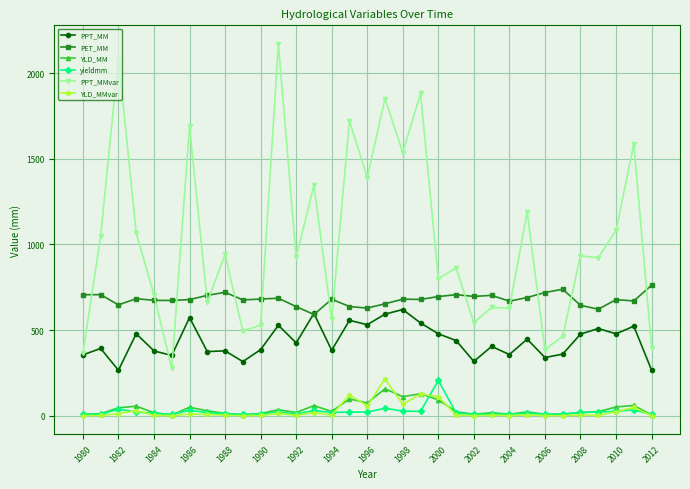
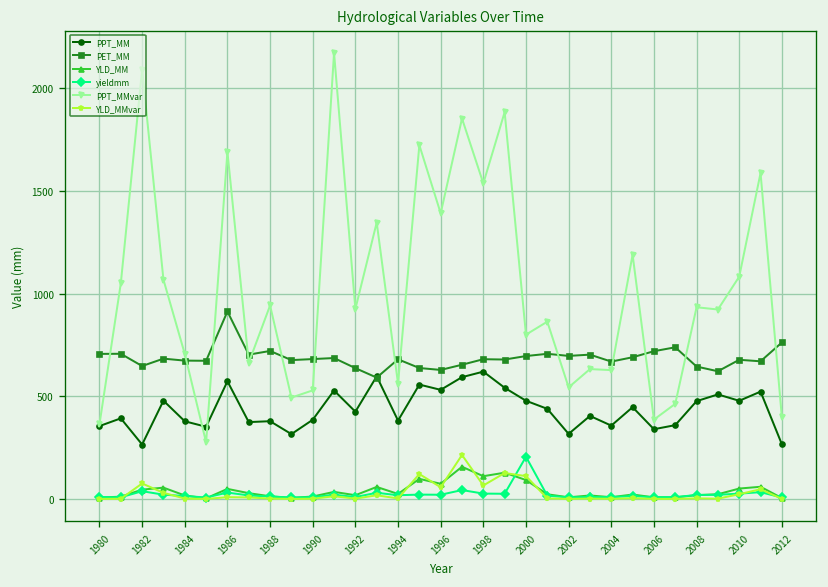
  {
    "PPT_MM": {
      "1982": 260,
      "1984": 380,
      "1986": 570,
      "1988": 380,
      "1990": 390,
      "1992": 420,
      "1994": 380,
      "1996": 530,
      "1998": 620,
      "2000": 480,
      "2002": 320,
      "2004": 360,
      "2006": 340,
      "2008": 480,
      "2010": 480,
      "2012": 270
    },
    "PET_MM": {
      "1980": 710,
      "1982": 650,
      "1984": 670,
-     "1986": 680,
+     "1986": 910,
      "1988": 720,
      "1990": 680,
      "1992": 640,
      "1994": 680,
      "1996": 630,
      "1998": 680,
      "2000": 700,
      "2002": 700,
      "2004": 670,
      "2006": 720,
      "2008": 640,
      "2010": 680,
      "2012": 760
    },
    "YLD_MM": {
      "1986": 50,
      "1996": 70,
      "1998": 110,
      "2000": 90,
      "2010": 50
    },
    "yieldmm": {
      "1986": 30,
      "1996": 20,
      "1998": 30,
      "2000": 210
    },
    "PPT_MMvar": {
      "1984": 710,
      "1986": 1690,
      "1988": 940,
      "1990": 530,
      "1992": 930,
      "1994": 560,
      "1996": 1390,
      "1998": 1540,
      "2000": 800,
      "2002": 540,
      "2004": 630,
      "2006": 390,
      "2008": 930,
      "2010": 1080,
      "2012": 400
    },
    "YLD_MMvar": {
-     "1982": 10,
+     "1982": 80,
      "1986": 10,
      "1994": 0,
      "1996": 60,
      "1998": 70,
      "2000": 110,
      "2008": 0
    }
  }
